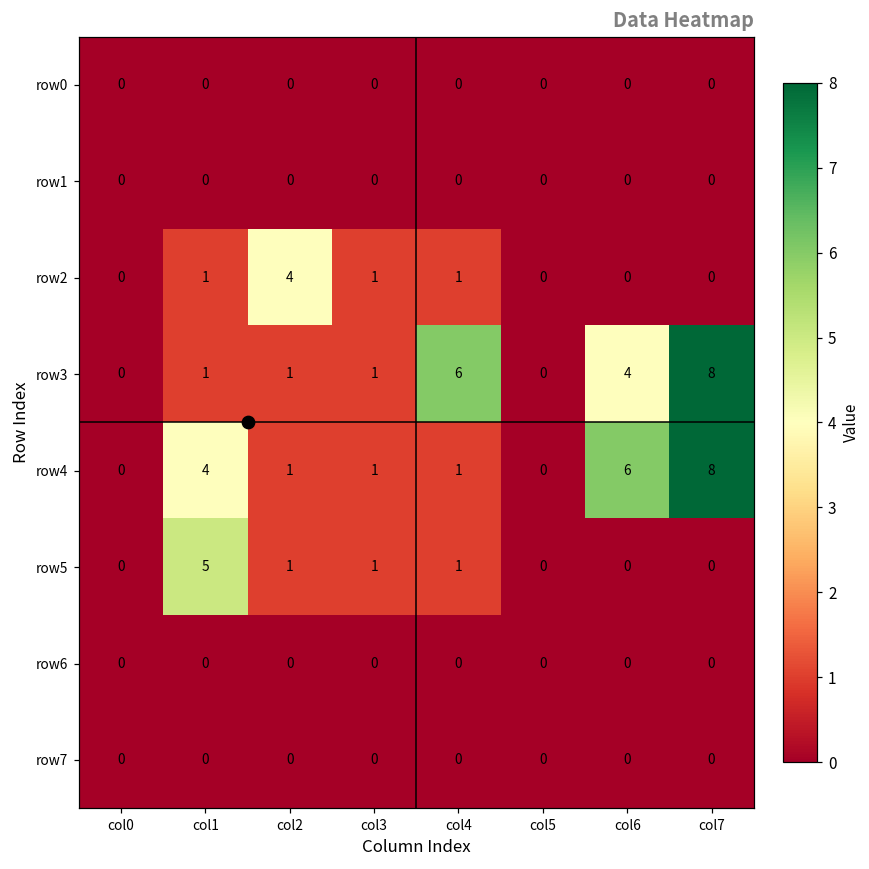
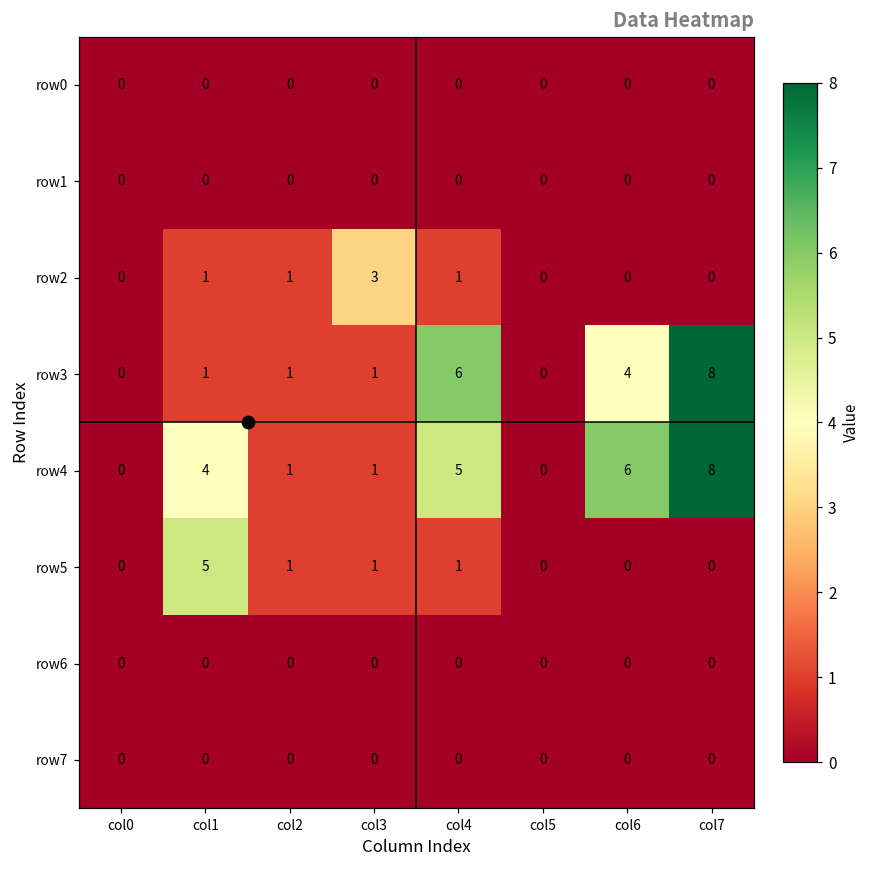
  {
    "row0": {
      "col0": 0,
      "col1": 0,
      "col2": 0,
      "col3": 0,
      "col4": 0,
      "col5": 0,
      "col6": 0,
      "col7": 0
    },
    "row1": {
      "col0": 0,
      "col1": 0,
      "col2": 0,
      "col3": 0,
      "col4": 0,
      "col5": 0,
      "col6": 0,
      "col7": 0
    },
    "row2": {
      "col0": 0,
      "col1": 1,
-     "col2": 4,
-     "col3": 1,
+     "col2": 1,
+     "col3": 3,
      "col4": 1,
      "col5": 0,
      "col6": 0,
      "col7": 0
    },
    "row3": {
      "col0": 0,
      "col1": 1,
      "col2": 1,
      "col3": 1,
      "col4": 6,
      "col5": 0,
      "col6": 4,
      "col7": 8
    },
    "row4": {
      "col0": 0,
      "col1": 4,
      "col2": 1,
      "col3": 1,
-     "col4": 1,
+     "col4": 5,
      "col5": 0,
      "col6": 6,
      "col7": 8
    },
    "row5": {
      "col0": 0,
      "col1": 5,
      "col2": 1,
      "col3": 1,
      "col4": 1,
      "col5": 0,
      "col6": 0,
      "col7": 0
    },
    "row6": {
      "col0": 0,
      "col1": 0,
      "col2": 0,
      "col3": 0,
      "col4": 0,
      "col5": 0,
      "col6": 0,
      "col7": 0
    },
    "row7": {
      "col0": 0,
      "col1": 0,
      "col2": 0,
      "col3": 0,
      "col4": 0,
      "col5": 0,
      "col6": 0,
      "col7": 0
    }
  }
